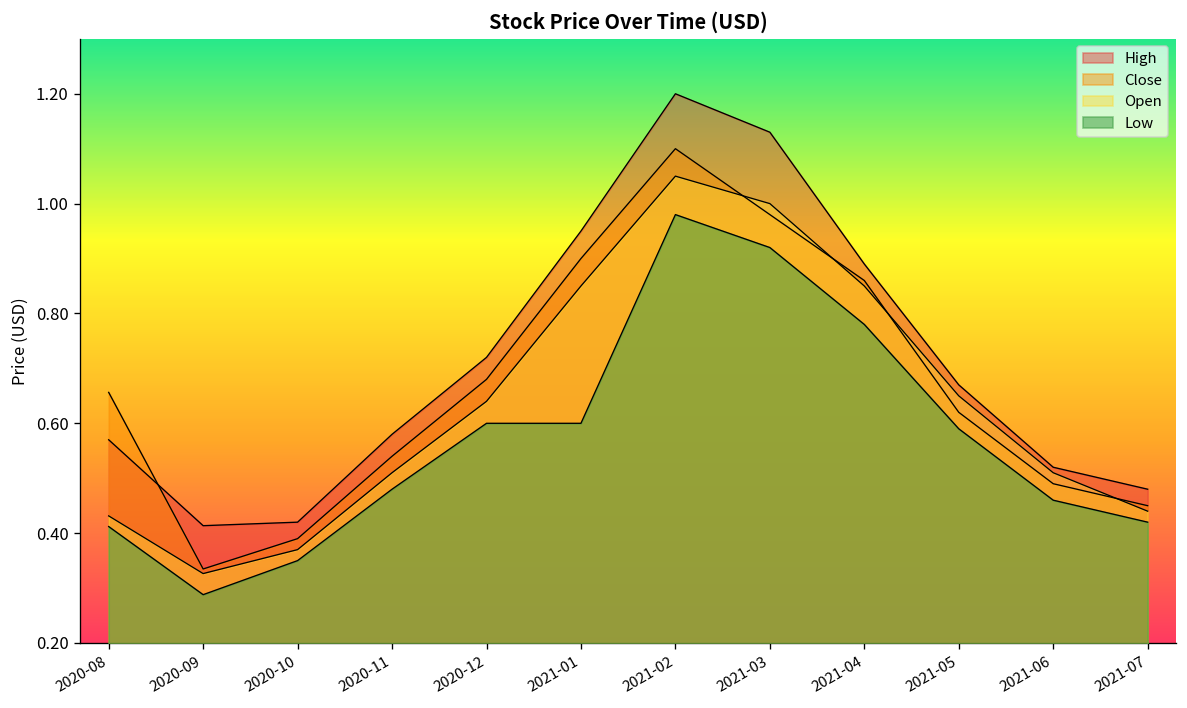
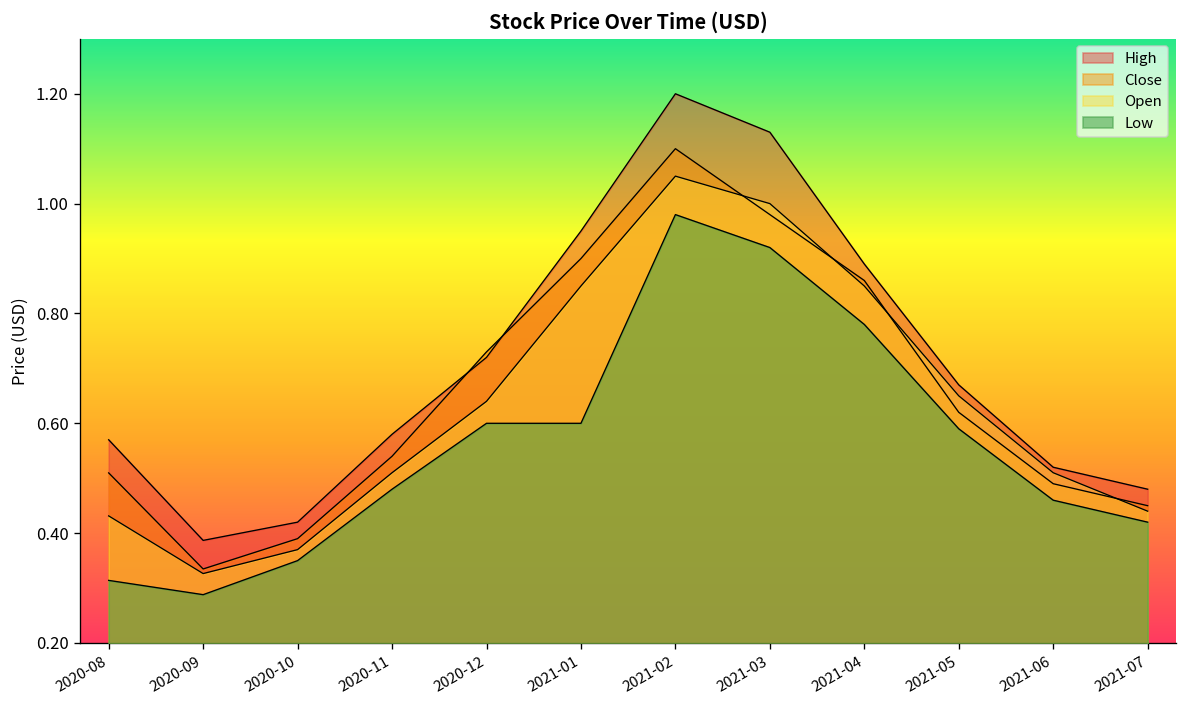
  {
    "High": {
      "2020-08": 0.57,
-     "2020-09": 0.41,
+     "2020-09": 0.39,
      "2020-10": 0.42,
      "2020-11": 0.58,
      "2020-12": 0.72,
      "2021-01": 0.95,
      "2021-02": 1.20,
      "2021-03": 1.13,
      "2021-04": 0.89,
      "2021-05": 0.67,
      "2021-06": 0.52,
      "2021-07": 0.48
    },
    "Close": {
-     "2020-08": 0.66,
+     "2020-08": 0.51,
      "2020-09": 0.33,
      "2020-10": 0.39,
      "2020-11": 0.54,
-     "2020-12": 0.68,
+     "2020-12": 0.73,
      "2021-01": 0.90,
      "2021-02": 1.10,
      "2021-03": 0.98,
      "2021-04": 0.86,
      "2021-05": 0.62,
      "2021-06": 0.49,
      "2021-07": 0.45
    },
    "Open": {
      "2020-08": 0.43,
      "2020-09": 0.33,
      "2020-10": 0.37,
      "2020-11": 0.51,
      "2020-12": 0.64,
      "2021-01": 0.85,
      "2021-02": 1.05,
      "2021-03": 1.00,
      "2021-04": 0.85,
      "2021-05": 0.65,
      "2021-06": 0.51,
      "2021-07": 0.44
    },
    "Low": {
-     "2020-08": 0.41,
+     "2020-08": 0.31,
      "2020-09": 0.29,
      "2020-10": 0.35,
      "2020-11": 0.48,
      "2020-12": 0.60,
      "2021-01": 0.60,
      "2021-02": 0.98,
      "2021-03": 0.92,
      "2021-04": 0.78,
      "2021-05": 0.59,
      "2021-06": 0.46,
      "2021-07": 0.42
    }
  }
